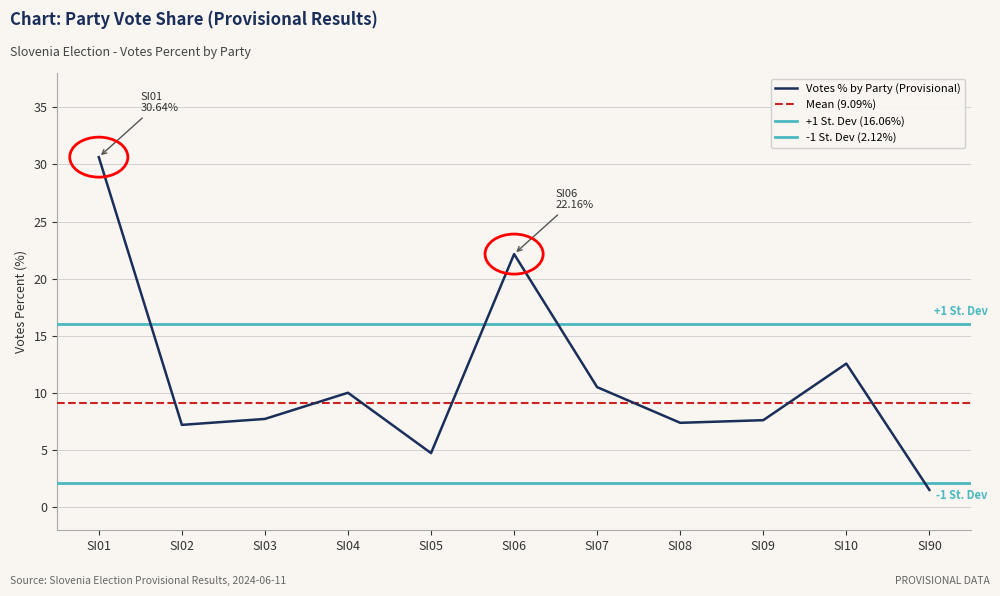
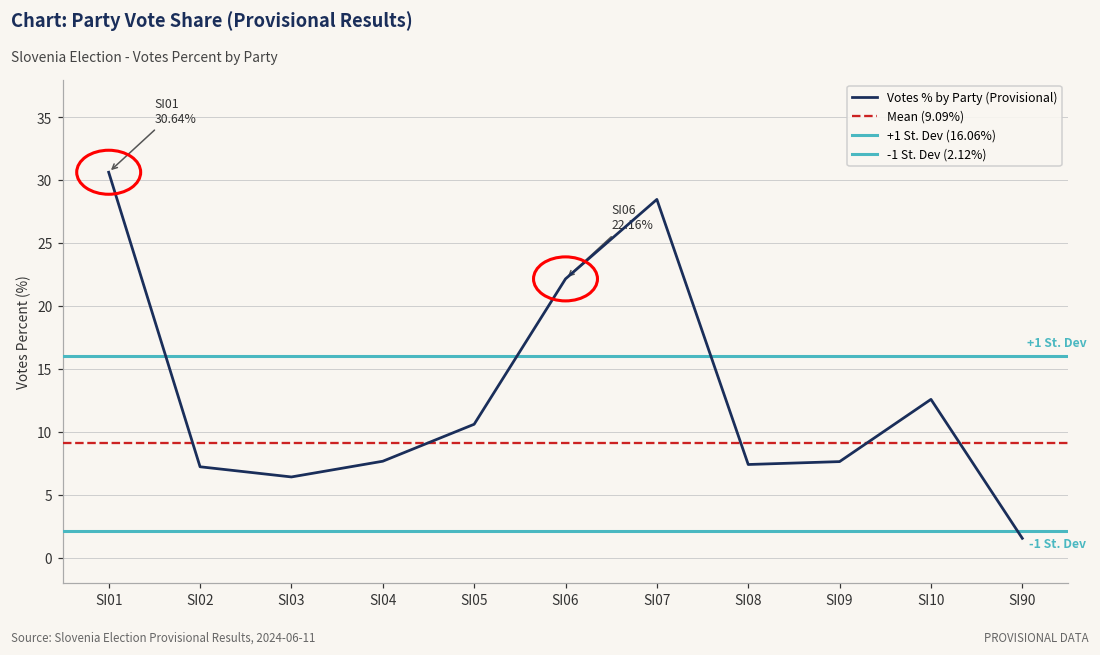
  {
    "SI02": 7.2,
-   "SI03": 7.7,
-   "SI04": 10.0,
-   "SI05": 4.8,
-   "SI07": 10.5,
+   "SI03": 6.4,
+   "SI04": 7.7,
+   "SI05": 10.6,
+   "SI07": 28.5,
    "SI08": 7.4,
    "SI09": 7.6,
    "SI10": 12.6
  }
